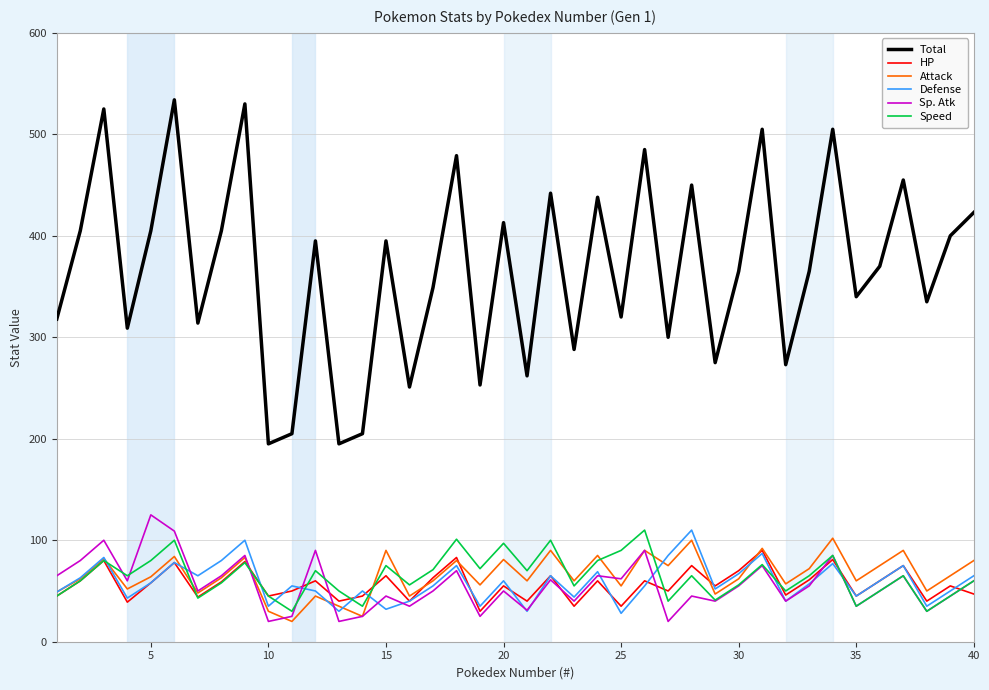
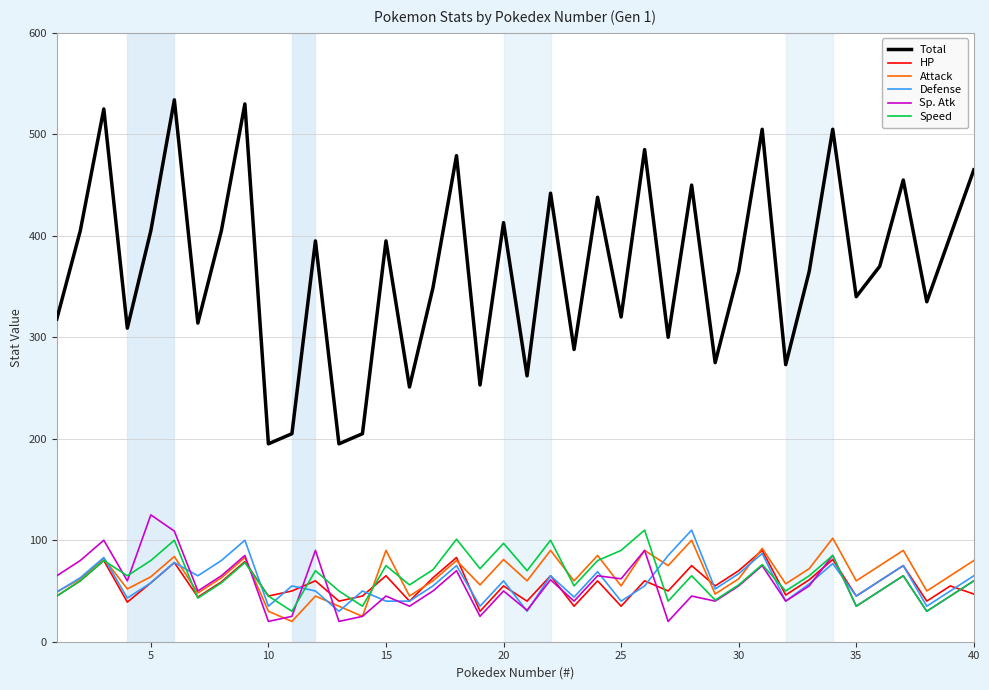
  {
    "Total": {
      "5": 405,
      "10": 195,
      "15": 395,
      "20": 413,
      "25": 320,
      "30": 365,
      "35": 340,
-     "40": 423
+     "40": 465
    },
    "HP": {
      "15": 65,
      "20": 55,
      "25": 35,
      "30": 70,
      "40": 47
    },
    "Attack": {
      "5": 64,
      "10": 30,
      "15": 90,
      "20": 81,
      "25": 55,
      "30": 62,
      "35": 60,
      "40": 80
    },
    "Defense": {
      "10": 35,
-     "15": 32,
+     "15": 40,
      "20": 60,
-     "25": 28,
+     "25": 40,
      "30": 67,
      "40": 65
    },
    "Sp. Atk": {
      "5": 125,
      "10": 20,
      "15": 45,
      "20": 50,
      "25": 62
    },
    "Speed": {
      "5": 80,
      "15": 75,
      "20": 97,
      "25": 90
    }
  }
